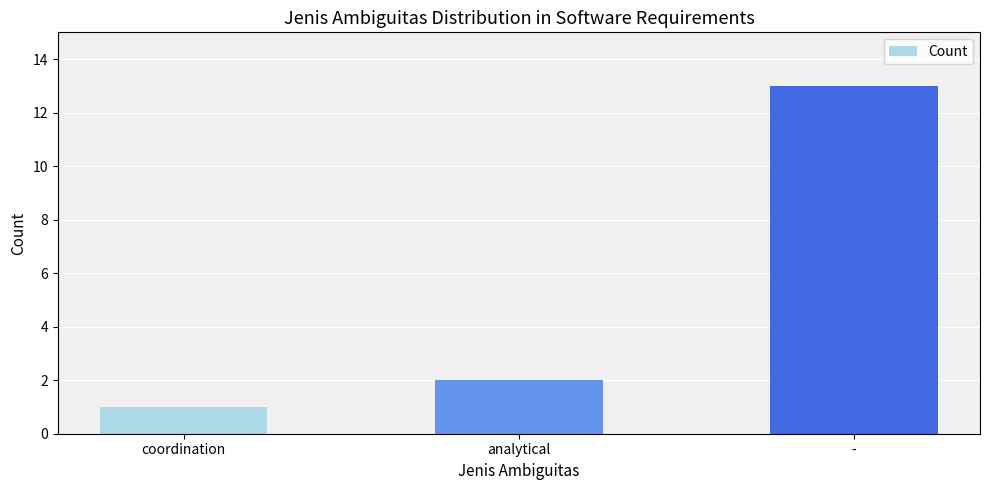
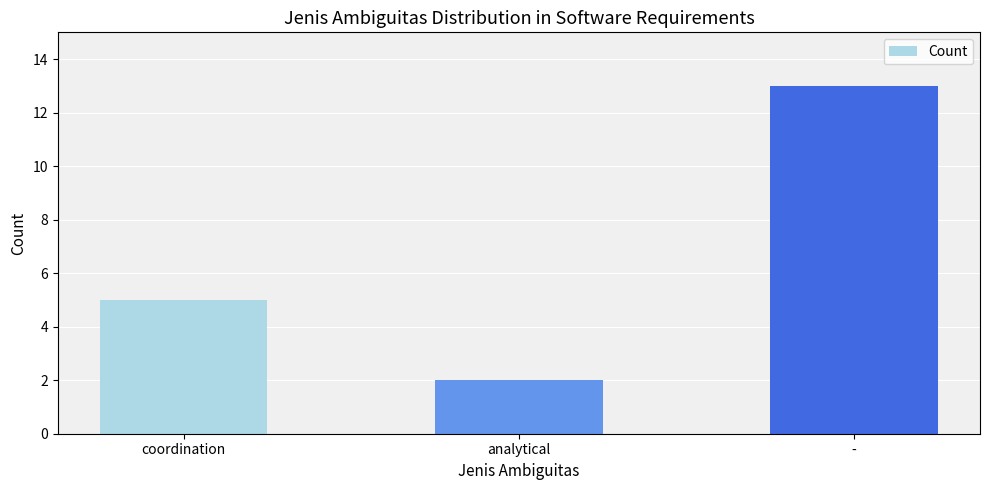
  {
-   "coordination": 1,
+   "coordination": 5,
    "analytical": 2,
    "-": 13
  }
